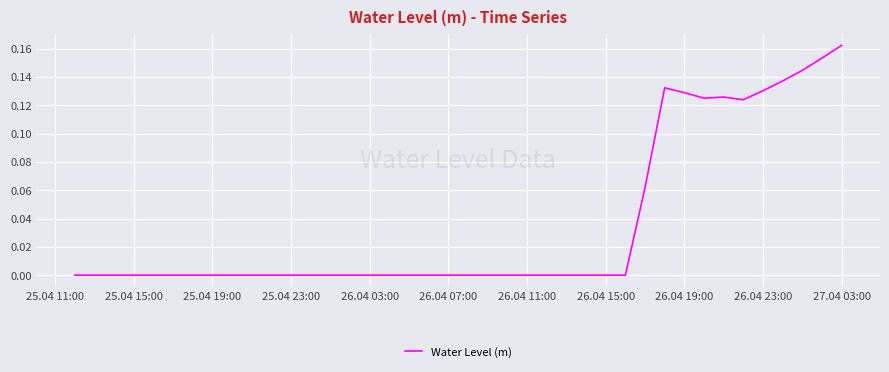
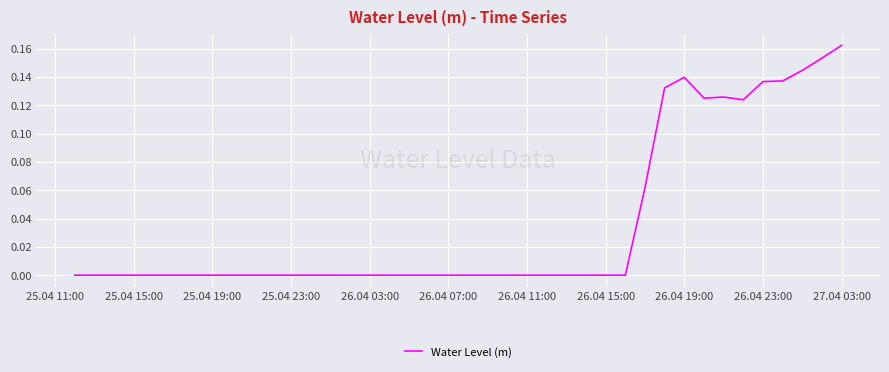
  {
    "25.04 15:00": 0.000,
    "25.04 19:00": 0.000,
    "25.04 23:00": 0.000,
    "26.04 03:00": 0.000,
    "26.04 07:00": 0.000,
    "26.04 11:00": 0.000,
    "26.04 15:00": 0.000,
-   "26.04 19:00": 0.129,
-   "26.04 23:00": 0.130,
+   "26.04 19:00": 0.140,
+   "26.04 23:00": 0.137,
    "27.04 03:00": 0.163
  }
